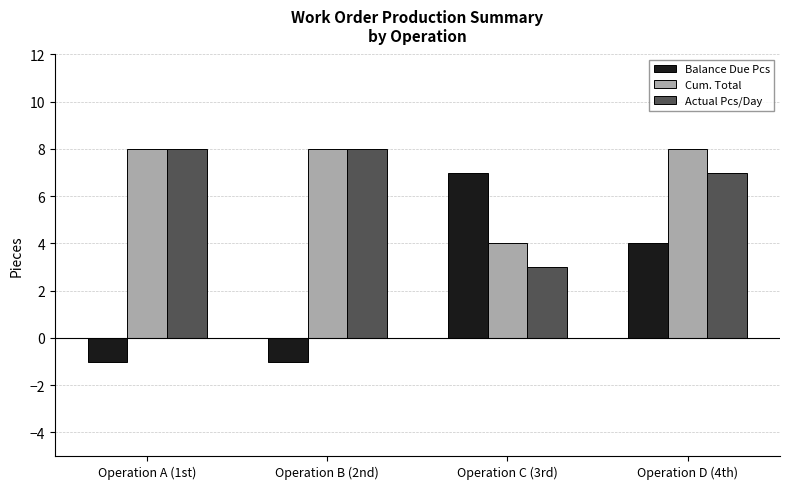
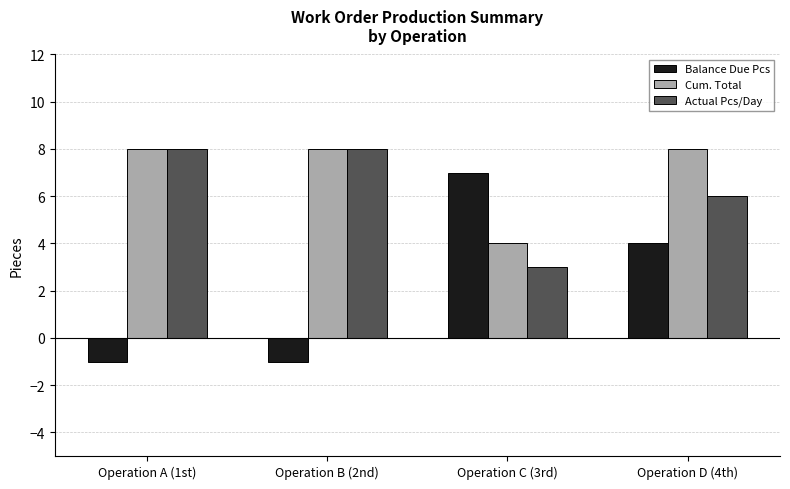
  {
    "Balance Due Pcs": {
      "Operation A (1st)": -1,
      "Operation B (2nd)": -1,
      "Operation C (3rd)": 7,
      "Operation D (4th)": 4
    },
    "Cum. Total": {
      "Operation A (1st)": 8,
      "Operation B (2nd)": 8,
      "Operation C (3rd)": 4,
      "Operation D (4th)": 8
    },
    "Actual Pcs/Day": {
      "Operation A (1st)": 8,
      "Operation B (2nd)": 8,
      "Operation C (3rd)": 3,
-     "Operation D (4th)": 7
+     "Operation D (4th)": 6
    }
  }
